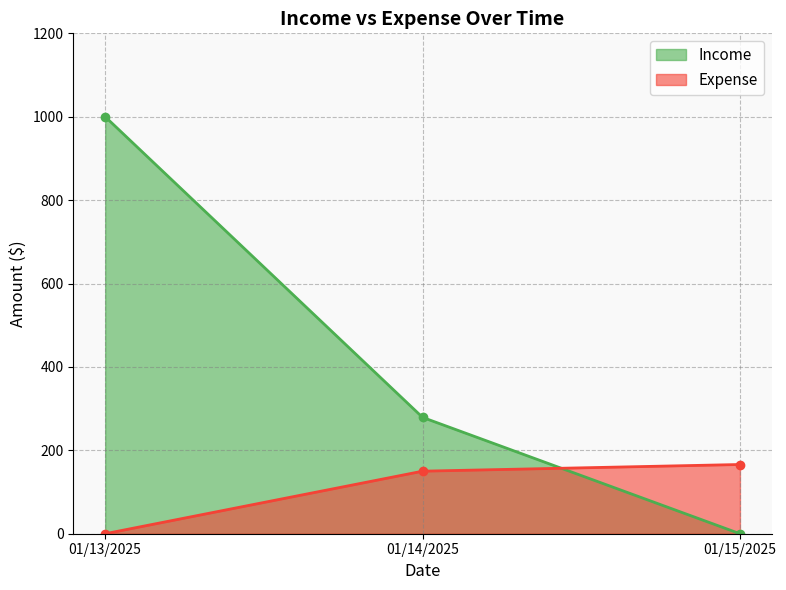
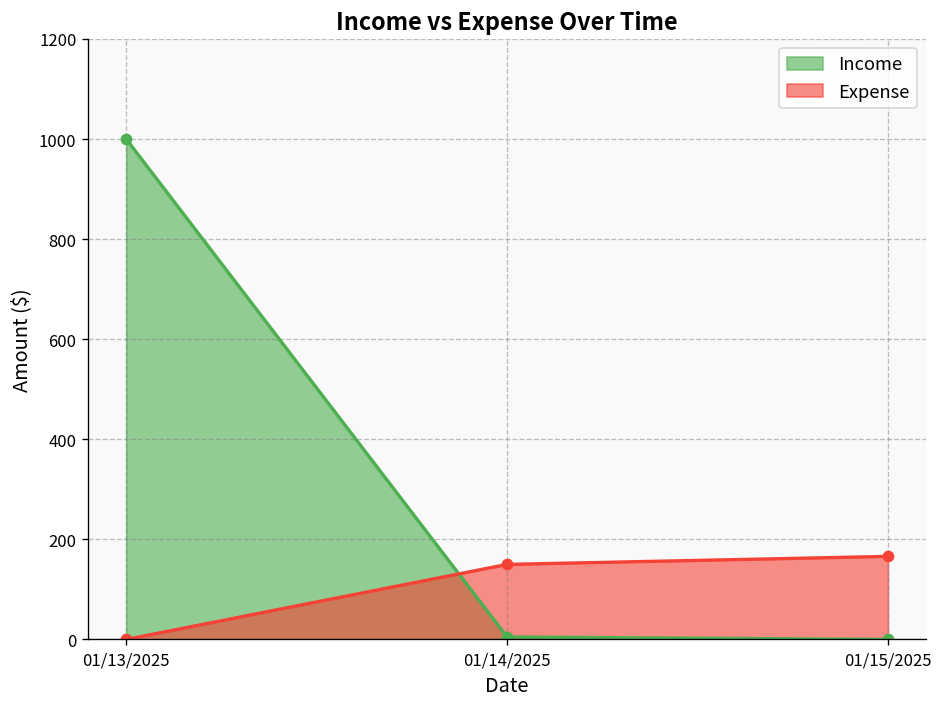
  {
    "Income": {
      "01/13/2025": 1000,
-     "01/14/2025": 280,
+     "01/14/2025": 10,
      "01/15/2025": 0
    },
    "Expense": {
      "01/13/2025": 0,
      "01/14/2025": 150,
      "01/15/2025": 170
    }
  }
